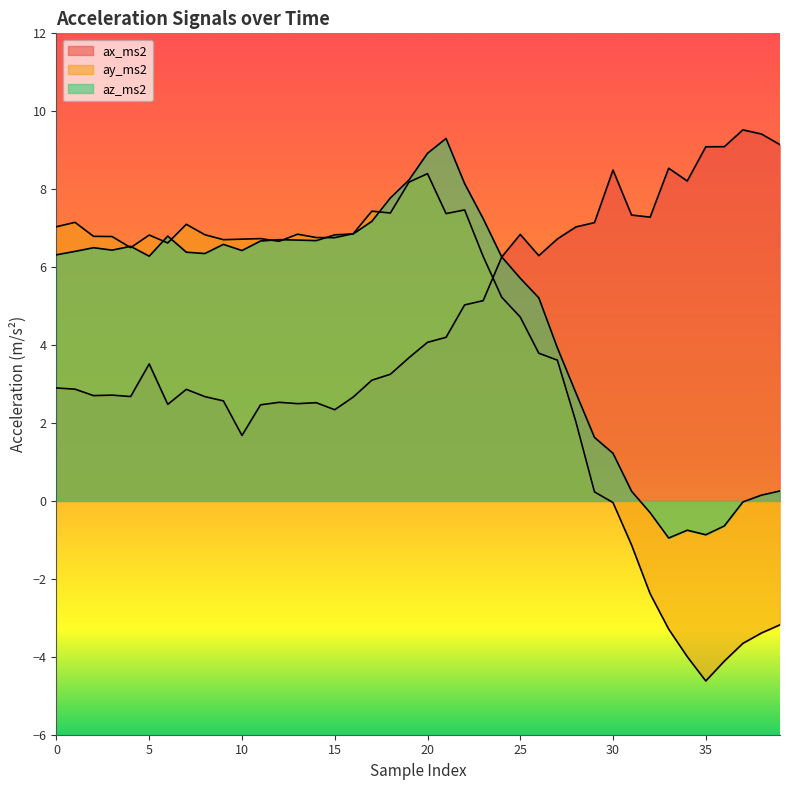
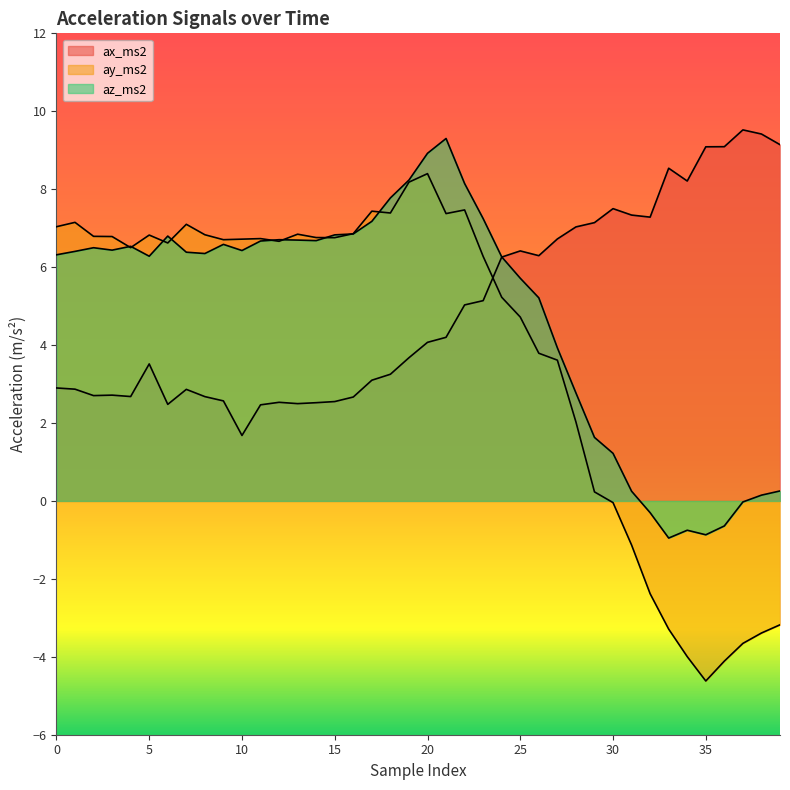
  {
    "ax_ms2": {
      "0": 2.9,
      "5": 3.5,
      "10": 1.7,
-     "15": 2.3,
+     "15": 2.6,
      "20": 4.1,
-     "25": 6.8,
-     "30": 8.5,
+     "25": 6.4,
+     "30": 7.5,
      "35": 9.1
    }
  }
